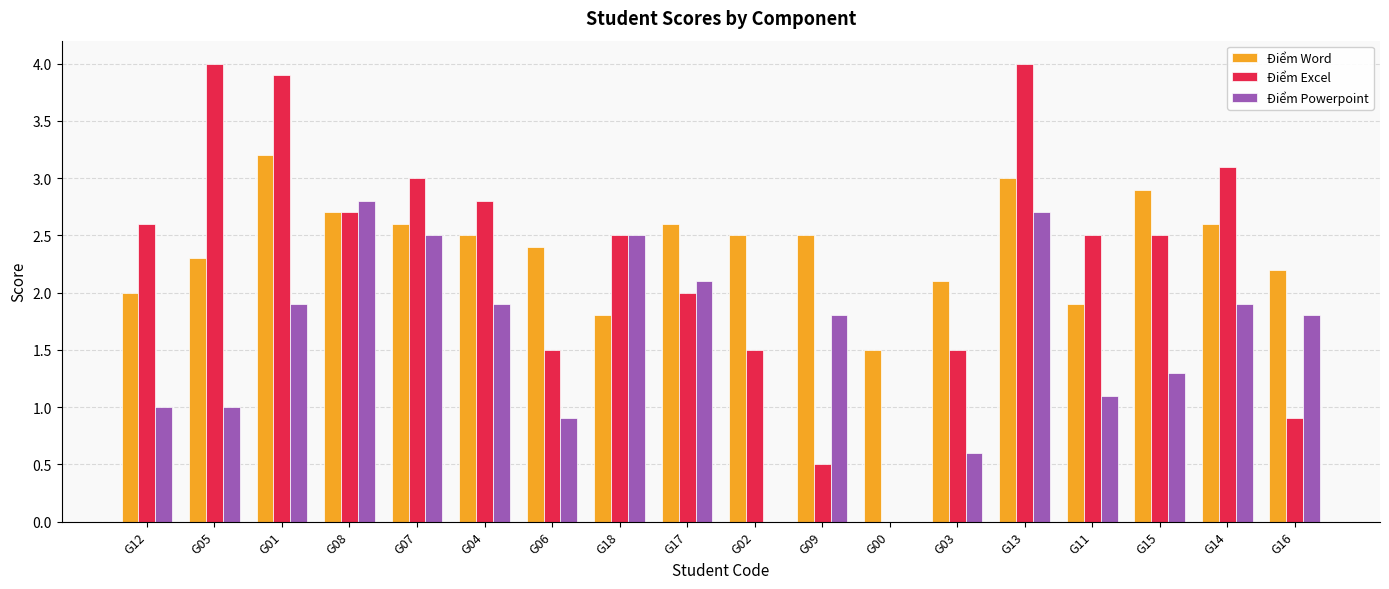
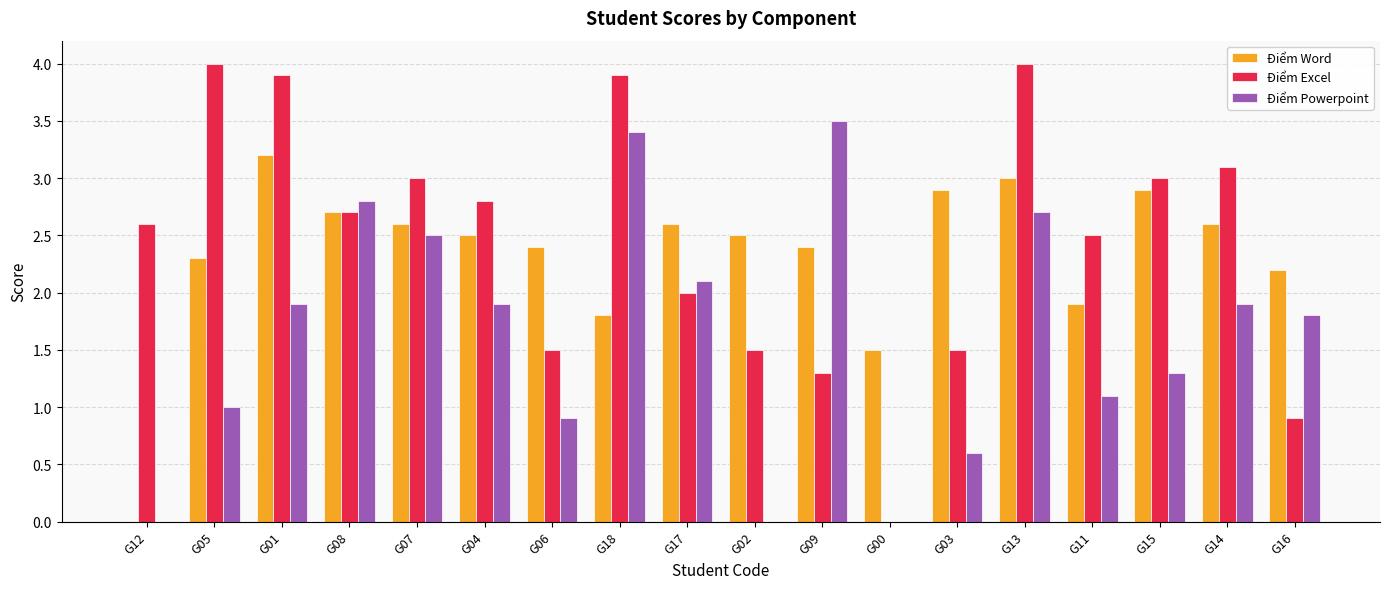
  {
    "Điểm Word": {
-     "G12": 2,
+     "G12": 0,
      "G05": 2.3,
      "G01": 3.2,
      "G08": 2.7,
      "G07": 2.6,
      "G04": 2.5,
      "G06": 2.4,
      "G18": 1.8,
      "G17": 2.6,
      "G02": 2.5,
-     "G09": 2.5,
+     "G09": 2.4,
      "G00": 1.5,
-     "G03": 2.1,
+     "G03": 2.9,
      "G13": 3.0,
      "G11": 1.9,
      "G15": 2.9,
      "G14": 2.6,
      "G16": 2.2
    },
    "Điểm Excel": {
      "G12": 2.6,
      "G05": 4.0,
      "G01": 3.9,
      "G08": 2.7,
      "G07": 3.0,
      "G04": 2.8,
      "G06": 1.5,
-     "G18": 2.5,
+     "G18": 3.9,
      "G17": 2.0,
      "G02": 1.5,
-     "G09": 0.5,
+     "G09": 1.3,
      "G00": 0.0,
      "G03": 1.5,
      "G13": 4.0,
      "G11": 2.5,
-     "G15": 2.5,
+     "G15": 3.0,
      "G14": 3.1,
      "G16": 0.9
    },
    "Điểm Powerpoint": {
-     "G12": 1,
+     "G12": 0,
      "G05": 1.0,
      "G01": 1.9,
      "G08": 2.8,
      "G07": 2.5,
      "G04": 1.9,
      "G06": 0.9,
-     "G18": 2.5,
+     "G18": 3.4,
      "G17": 2.1,
      "G02": 0.0,
-     "G09": 1.8,
+     "G09": 3.5,
      "G00": 0.0,
      "G03": 0.6,
      "G13": 2.7,
      "G11": 1.1,
      "G15": 1.3,
      "G14": 1.9,
      "G16": 1.8
    }
  }
